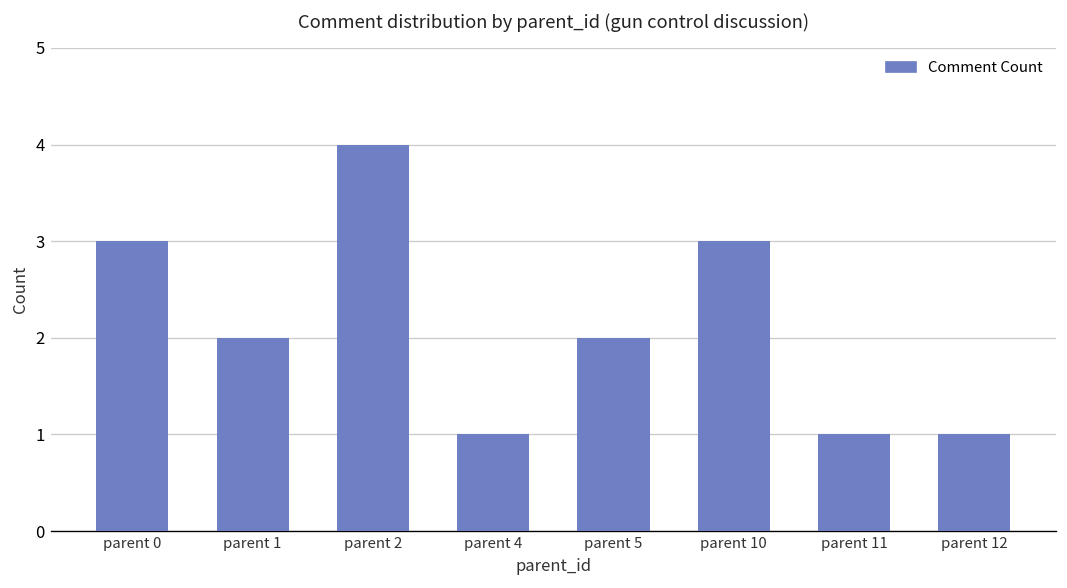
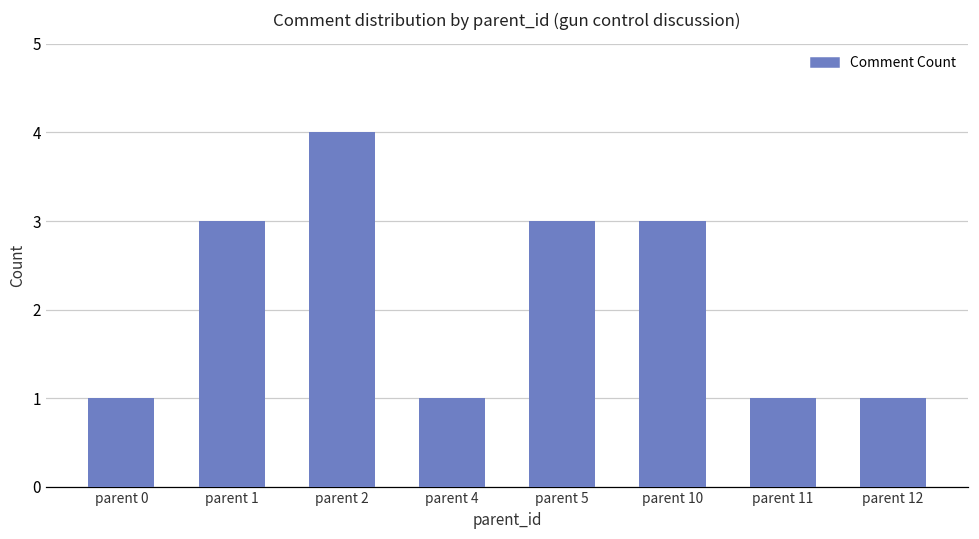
  {
-   "parent 0": 3,
-   "parent 1": 2,
+   "parent 0": 1,
+   "parent 1": 3,
    "parent 2": 4,
    "parent 4": 1,
-   "parent 5": 2,
+   "parent 5": 3,
    "parent 10": 3,
    "parent 11": 1,
    "parent 12": 1
  }
